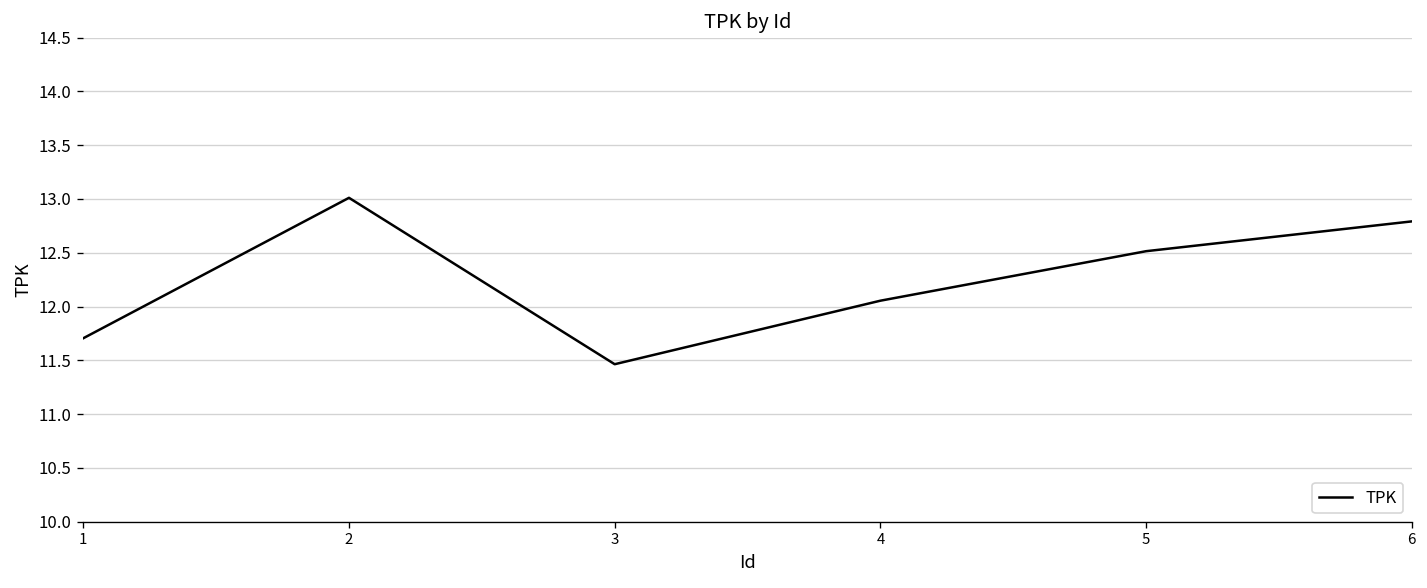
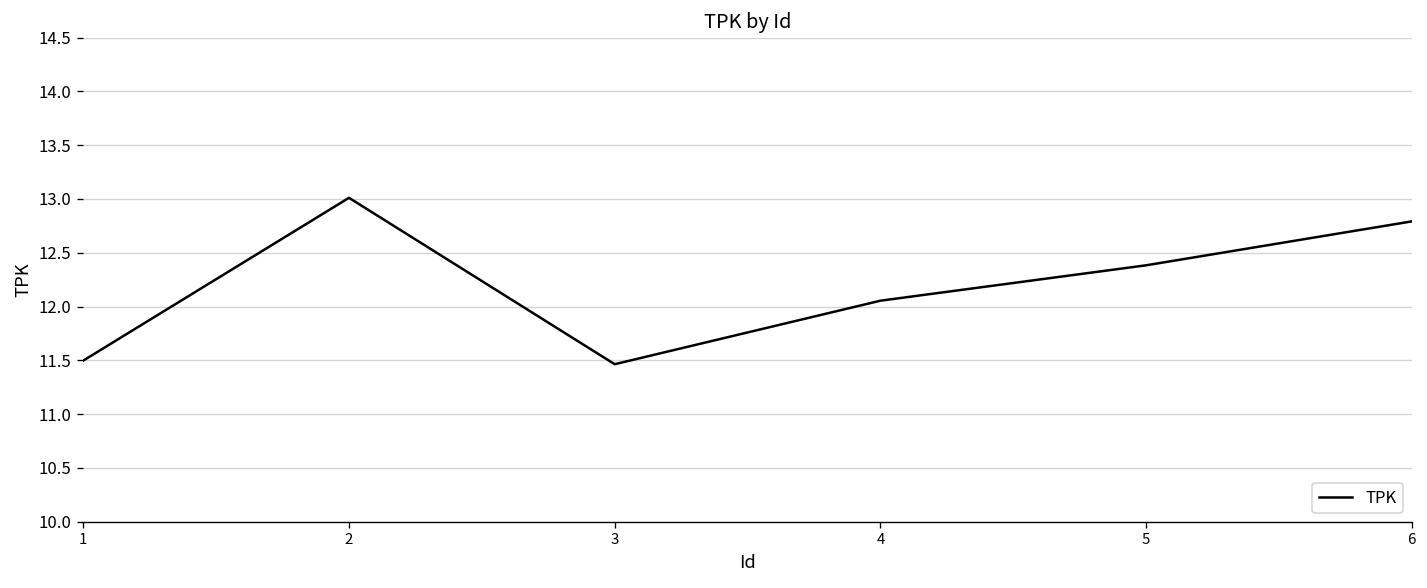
  {
-   "1": 11.7,
+   "1": 11.5,
    "2": 13.0,
    "3": 11.5,
    "4": 12.1,
-   "5": 12.5,
+   "5": 12.4,
    "6": 12.8
  }
